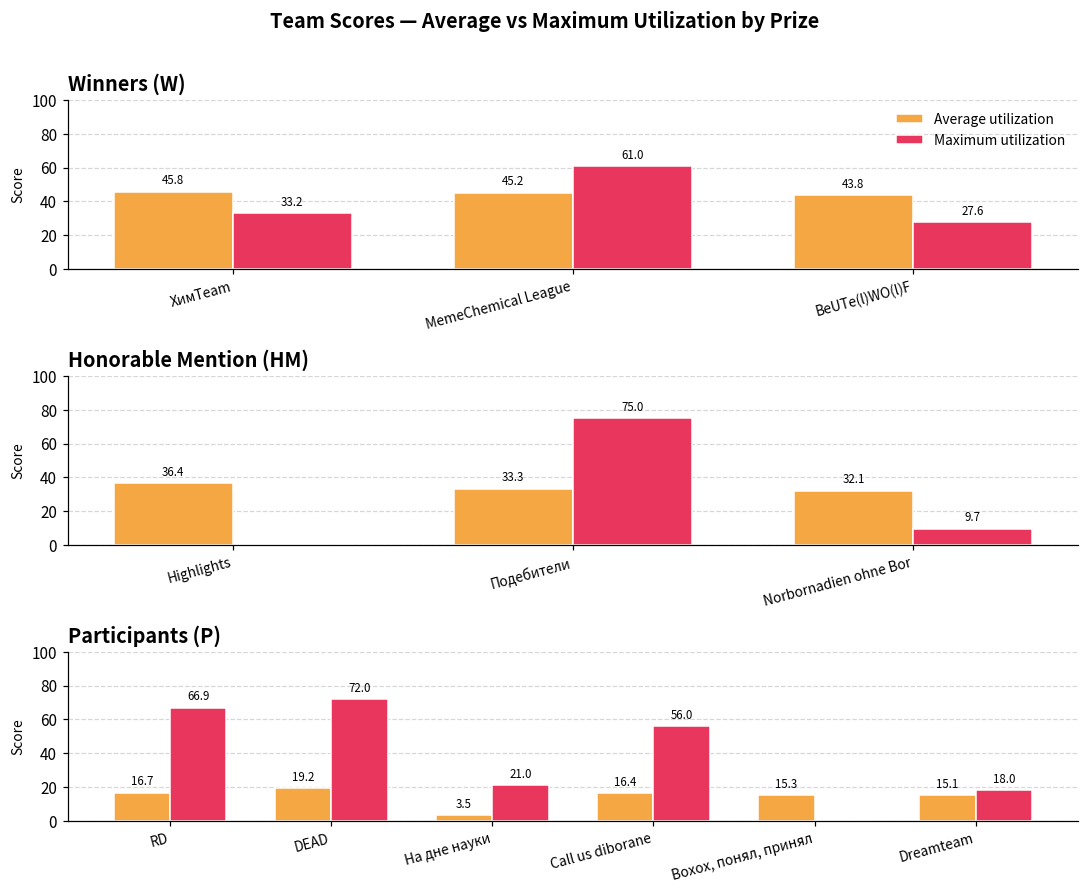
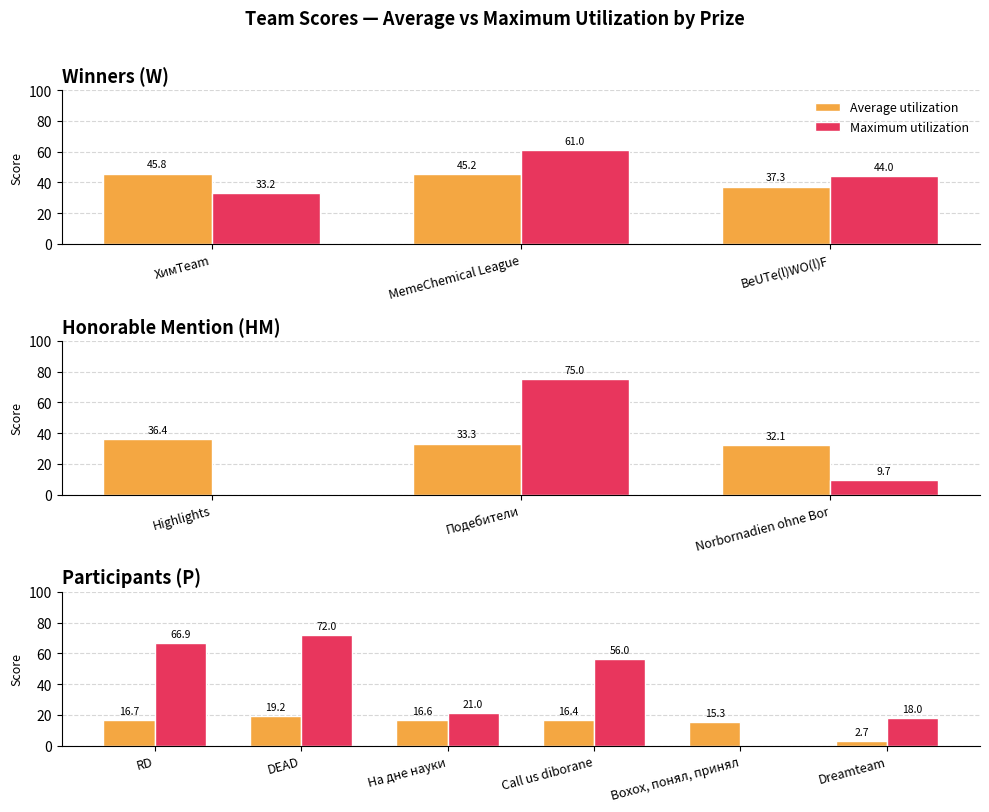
  {
    "Winners (W)": {
      "Average utilization": {
        "ХимTeam": 45.8,
        "MemeChemical League": 45.2,
-       "BeUTe(l)WO(l)F": 43.8
+       "BeUTe(l)WO(l)F": 37.3
      },
      "Maximum utilization": {
        "ХимTeam": 33.2,
        "MemeChemical League": 61.0,
-       "BeUTe(l)WO(l)F": 27.6
+       "BeUTe(l)WO(l)F": 44.0
      }
    },
    "Honorable Mention (HM)": {
      "Average utilization": {
        "Highlights": 36.4,
        "Подебители": 33.3,
        "Norbornadien ohne Bor": 32.1
      },
      "Maximum utilization": {
        "Подебители": 75.0,
        "Norbornadien ohne Bor": 9.7
      }
    },
    "Participants (P)": {
      "Average utilization": {
        "RD": 16.7,
        "DEAD": 19.2,
-       "На дне науки": 3.5,
+       "На дне науки": 16.6,
        "Call us diborane": 16.4,
        "Вохох, понял, принял": 15.3,
-       "Dreamteam": 15.1
+       "Dreamteam": 2.7
      },
      "Maximum utilization": {
        "RD": 66.9,
        "DEAD": 72.0,
        "На дне науки": 21.0,
        "Call us diborane": 56.0,
        "Dreamteam": 18.0
      }
    }
  }
